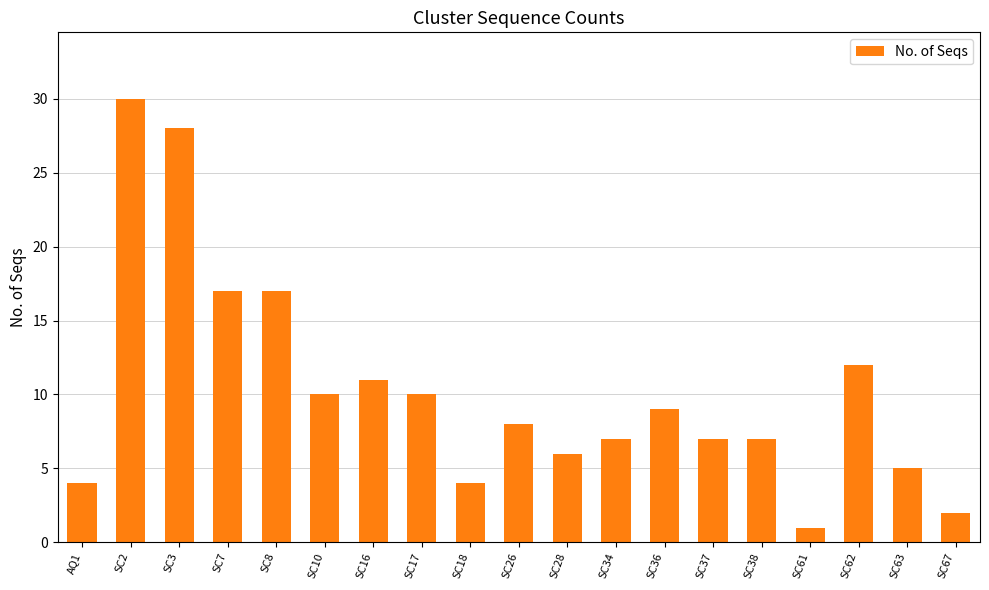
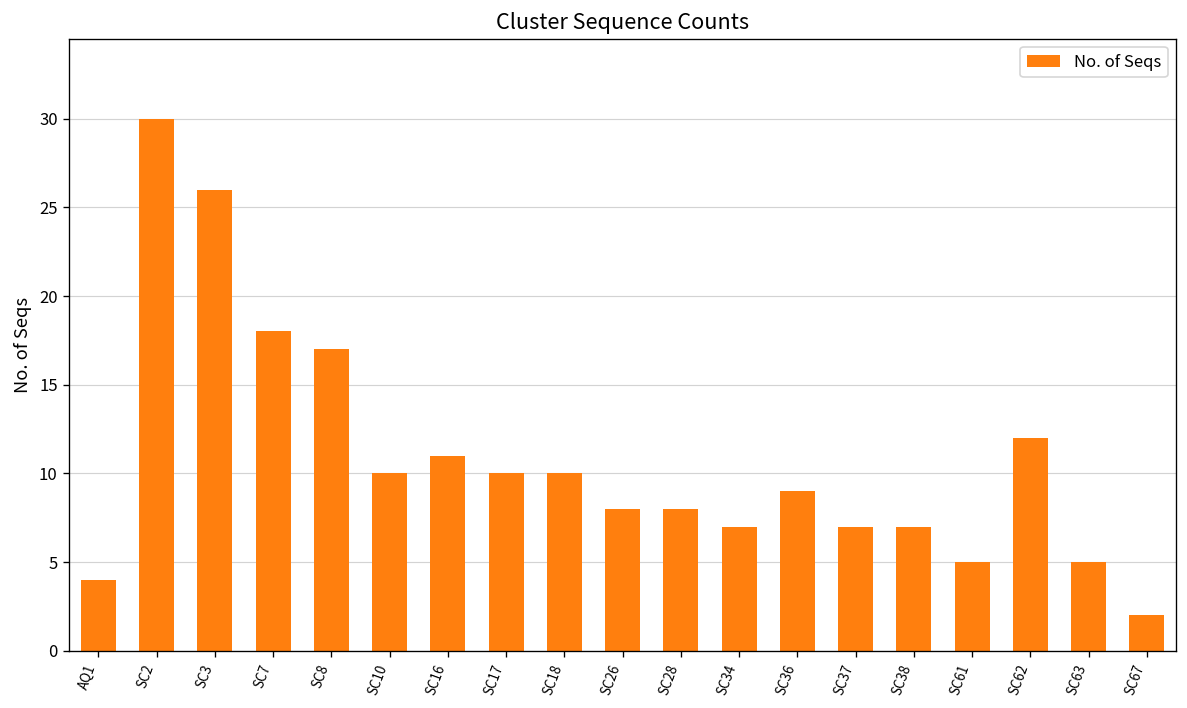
  {
    "AQ1": 4,
    "SC2": 30,
-   "SC3": 28,
-   "SC7": 17,
+   "SC3": 26,
+   "SC7": 18,
    "SC8": 17,
    "SC10": 10,
    "SC16": 11,
    "SC17": 10,
-   "SC18": 4,
+   "SC18": 10,
    "SC26": 8,
-   "SC28": 6,
+   "SC28": 8,
    "SC34": 7,
    "SC36": 9,
    "SC37": 7,
    "SC38": 7,
-   "SC61": 1,
+   "SC61": 5,
    "SC62": 12,
    "SC63": 5,
    "SC67": 2
  }
